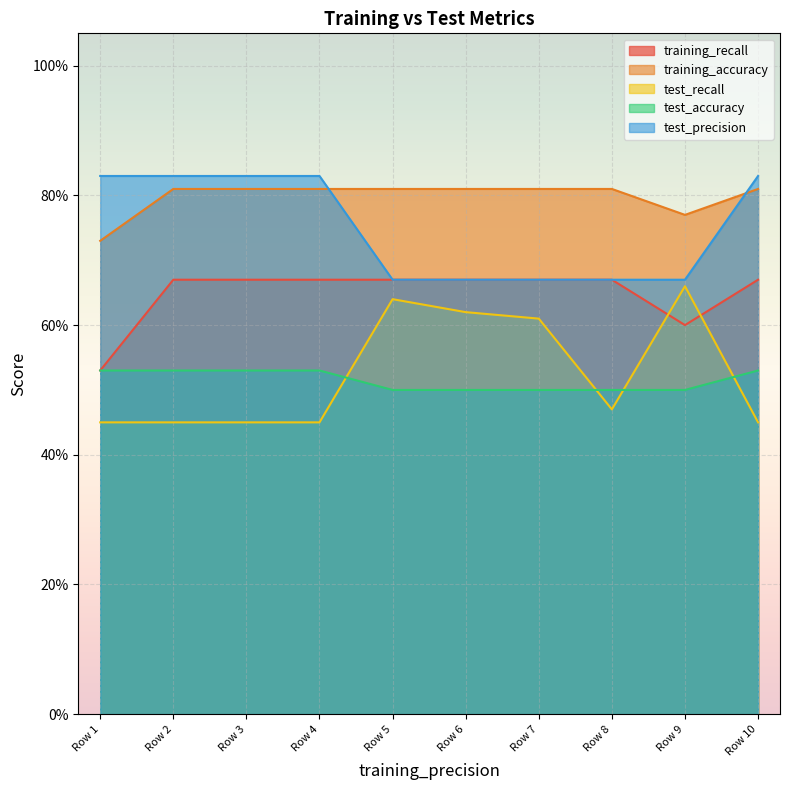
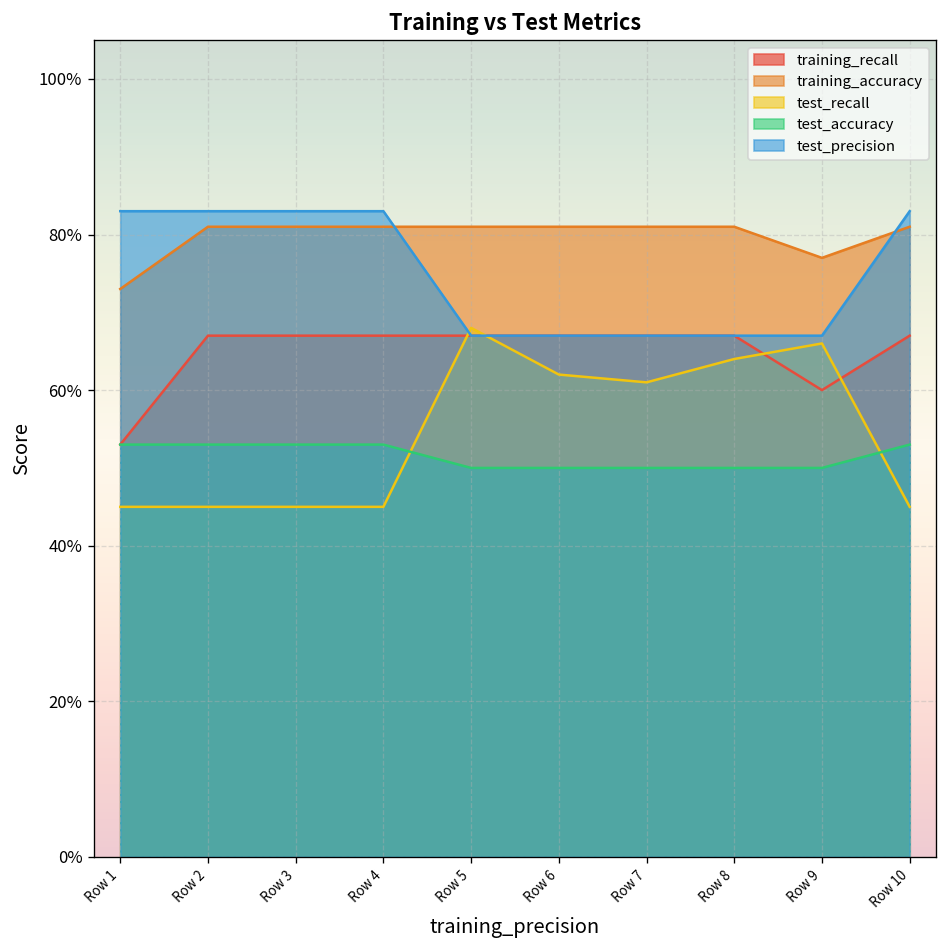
  {
    "test_recall": {
      "Row 1": "45%",
      "Row 2": "45%",
      "Row 3": "45%",
      "Row 4": "45%",
-     "Row 5": "64%",
+     "Row 5": "68%",
      "Row 6": "62%",
      "Row 7": "61%",
-     "Row 8": "47%",
+     "Row 8": "64%",
      "Row 9": "66%",
      "Row 10": "45%"
    },
    "test_accuracy": {
      "Row 2": "53%",
      "Row 3": "53%",
      "Row 4": "53%",
      "Row 5": "50%",
      "Row 6": "50%",
      "Row 7": "50%",
      "Row 8": "50%",
      "Row 9": "50%",
      "Row 10": "53%"
    },
    "test_precision": {
      "Row 1": "83%",
      "Row 2": "83%",
      "Row 3": "83%",
      "Row 4": "83%",
      "Row 9": "67%",
      "Row 10": "83%"
    }
  }
